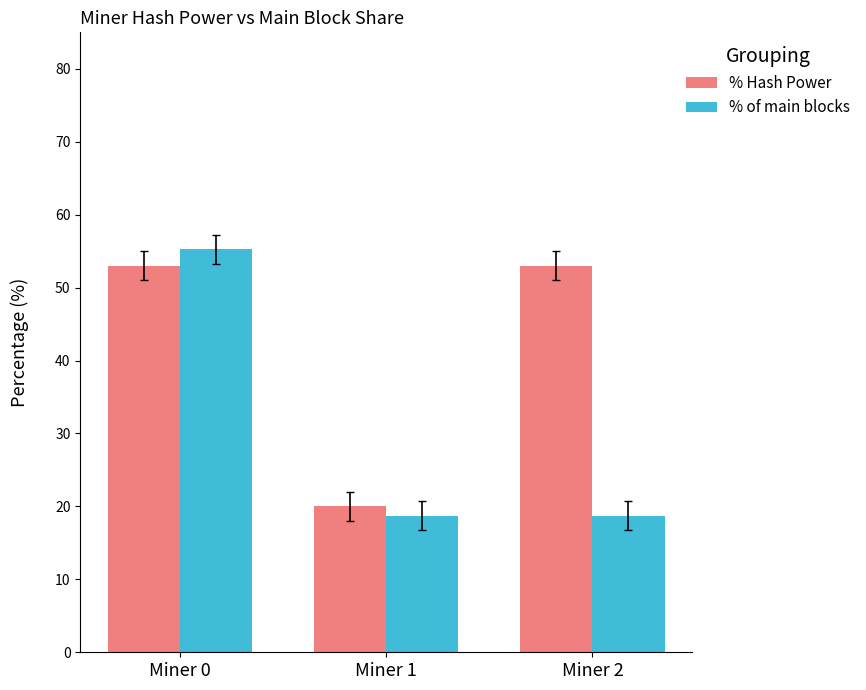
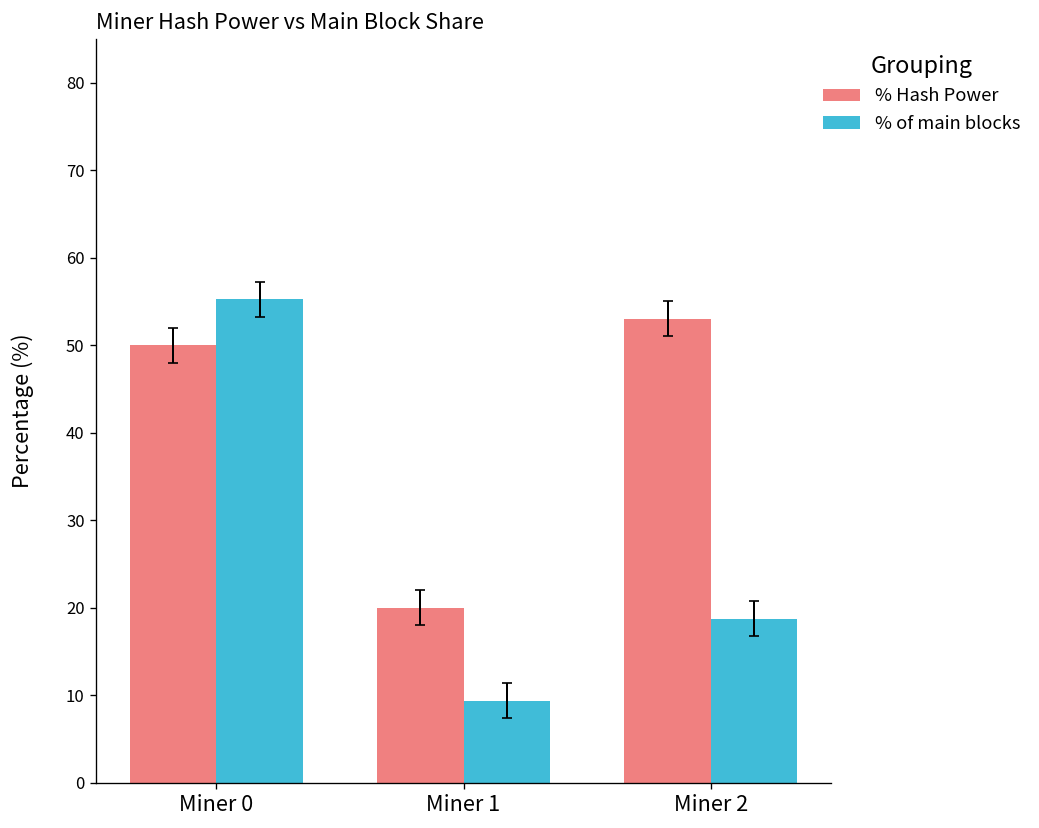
  {
    "% Hash Power": {
-     "Miner 0": 53,
+     "Miner 0": 50,
      "Miner 1": 20,
      "Miner 2": 53
    },
    "% of main blocks": {
      "Miner 0": 55,
-     "Miner 1": 19,
+     "Miner 1": 9,
      "Miner 2": 19
    }
  }
